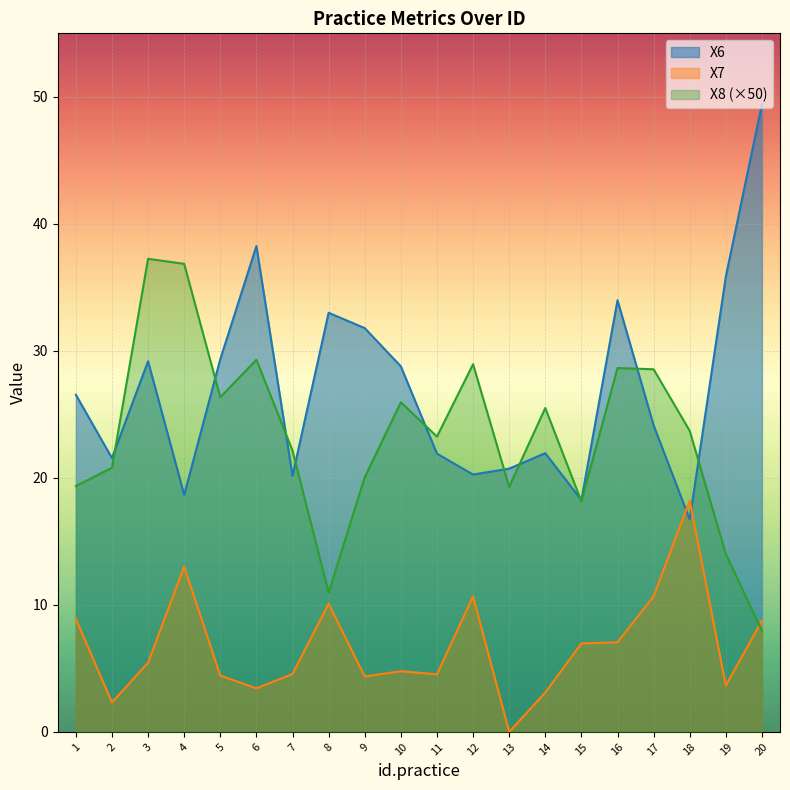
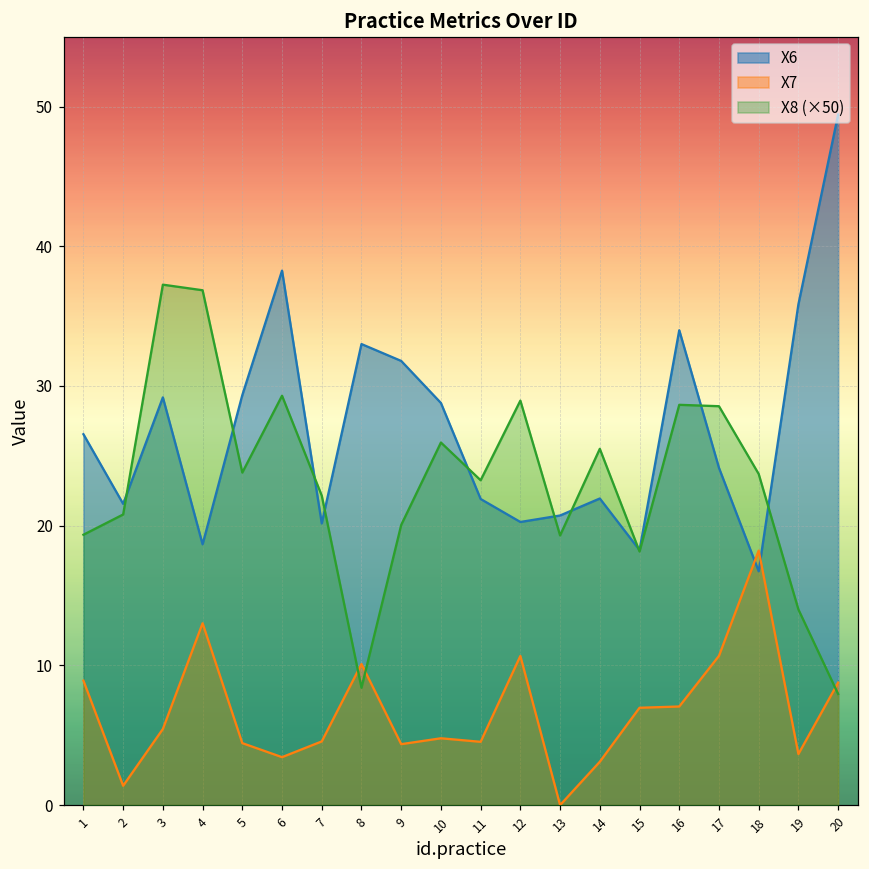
  {
    "X6": {
      "1": 26.5,
      "2": 21.6,
      "3": 29.2,
      "4": 18.7,
      "5": 29.3,
      "6": 38.3,
      "7": 20.2,
      "8": 33.0,
      "9": 31.8,
      "10": 28.8,
      "11": 21.9,
      "12": 20.3,
      "13": 20.7,
      "14": 21.9,
      "16": 34.0,
      "17": 24.1,
      "18": 16.7,
      "19": 35.9
    },
    "X7": {
      "1": 8.9,
-     "2": 2.3,
+     "2": 1.4,
      "3": 5.4,
      "4": 13.0,
      "5": 4.4,
      "6": 3.4,
      "7": 4.6,
      "8": 10.1,
      "9": 4.4,
      "10": 4.8,
      "11": 4.5,
      "12": 10.7,
      "13": 0.0,
      "14": 3.1,
      "15": 7.0,
      "16": 7.1,
      "17": 10.7,
      "18": 18.2,
      "19": 3.7,
      "20": 8.8
    },
    "X8 (×50)": {
      "1": 19.4,
      "2": 20.8,
      "3": 37.3,
      "4": 36.9,
-     "5": 26.4,
+     "5": 23.8,
      "6": 29.3,
      "7": 22.2,
-     "8": 11.0,
+     "8": 8.4,
      "9": 20.1,
      "10": 26.0,
      "11": 23.3,
      "12": 29.0,
      "13": 19.3,
      "14": 25.5,
      "16": 28.7,
      "17": 28.5,
      "18": 23.7,
      "19": 14.0,
      "20": 8.0
    }
  }
